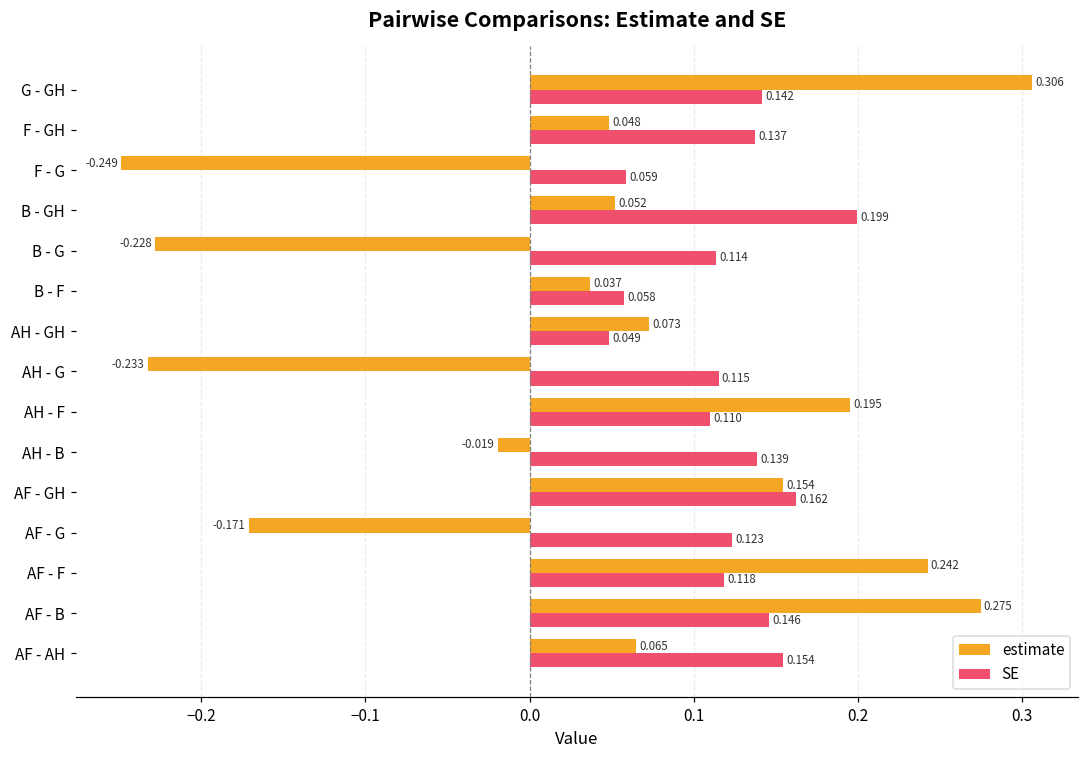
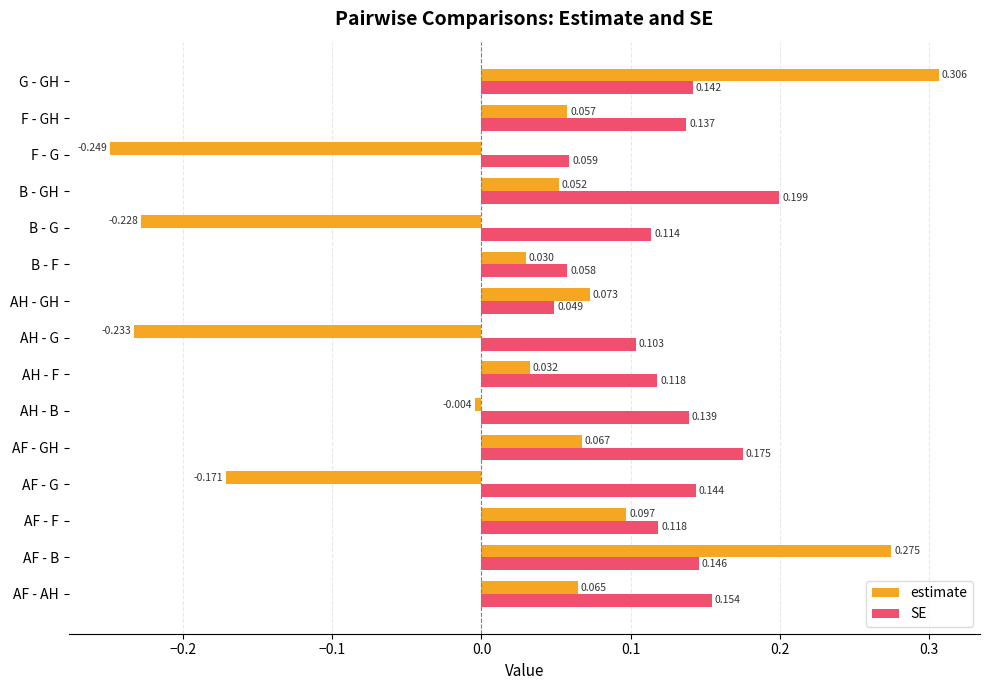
  {
    "estimate": {
      "G - GH": 0.306,
-     "F - GH": 0.048,
+     "F - GH": 0.057,
      "F - G": -0.249,
      "B - GH": 0.052,
      "B - G": -0.228,
-     "B - F": 0.037,
+     "B - F": 0.030,
      "AH - GH": 0.073,
      "AH - G": -0.233,
-     "AH - F": 0.195,
-     "AH - B": -0.019,
-     "AF - GH": 0.154,
+     "AH - F": 0.032,
+     "AH - B": -0.004,
+     "AF - GH": 0.067,
      "AF - G": -0.171,
-     "AF - F": 0.242,
+     "AF - F": 0.097,
      "AF - B": 0.275,
      "AF - AH": 0.065
    },
    "SE": {
      "G - GH": 0.142,
      "F - GH": 0.137,
      "F - G": 0.059,
      "B - GH": 0.199,
      "B - G": 0.114,
      "B - F": 0.058,
      "AH - GH": 0.049,
-     "AH - G": 0.115,
-     "AH - F": 0.110,
+     "AH - G": 0.103,
+     "AH - F": 0.118,
      "AH - B": 0.139,
-     "AF - GH": 0.162,
-     "AF - G": 0.123,
+     "AF - GH": 0.175,
+     "AF - G": 0.144,
      "AF - F": 0.118,
      "AF - B": 0.146,
      "AF - AH": 0.154
    }
  }
